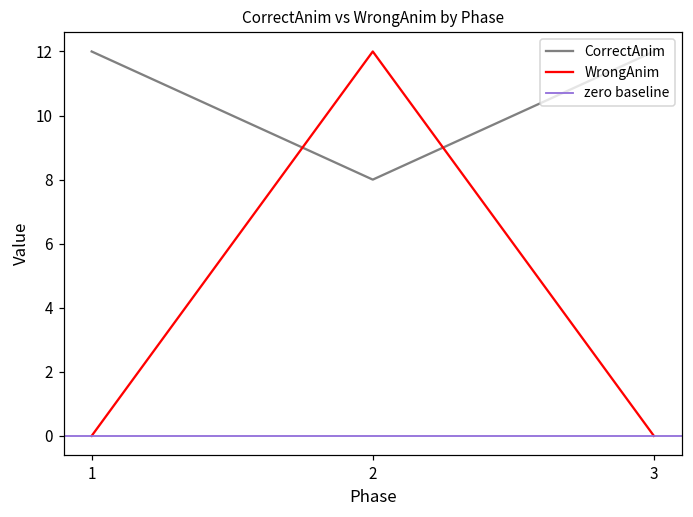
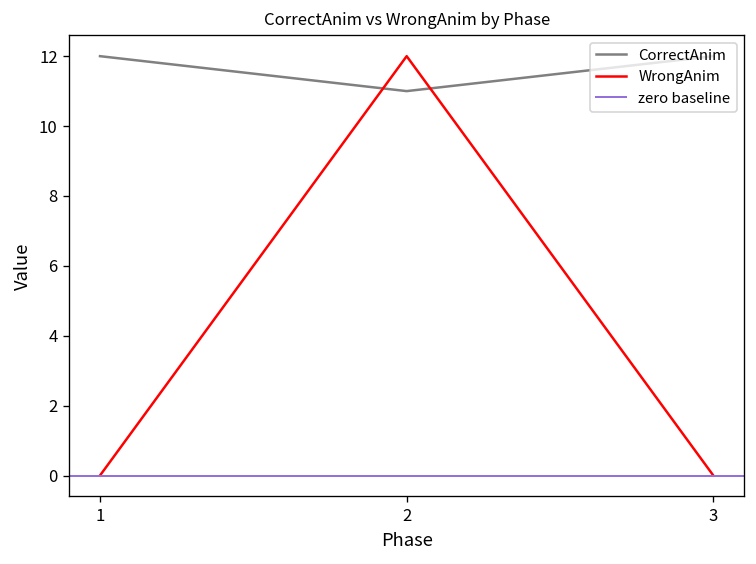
  {
    "CorrectAnim": {
      "1": 12,
-     "2": 8
+     "2": 11
    },
    "WrongAnim": {
      "1": 0,
      "2": 12,
      "3": 0
    }
  }
